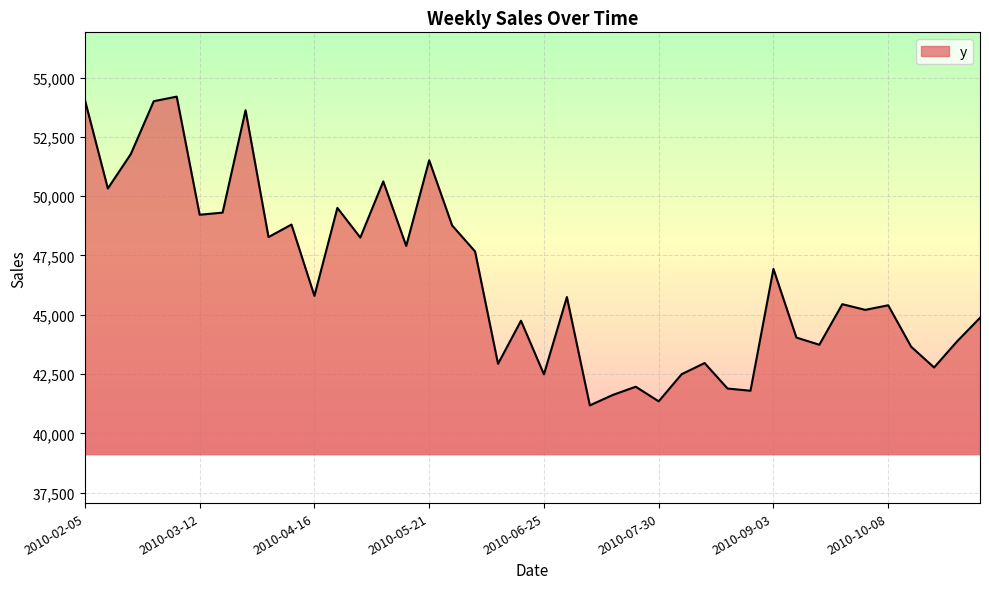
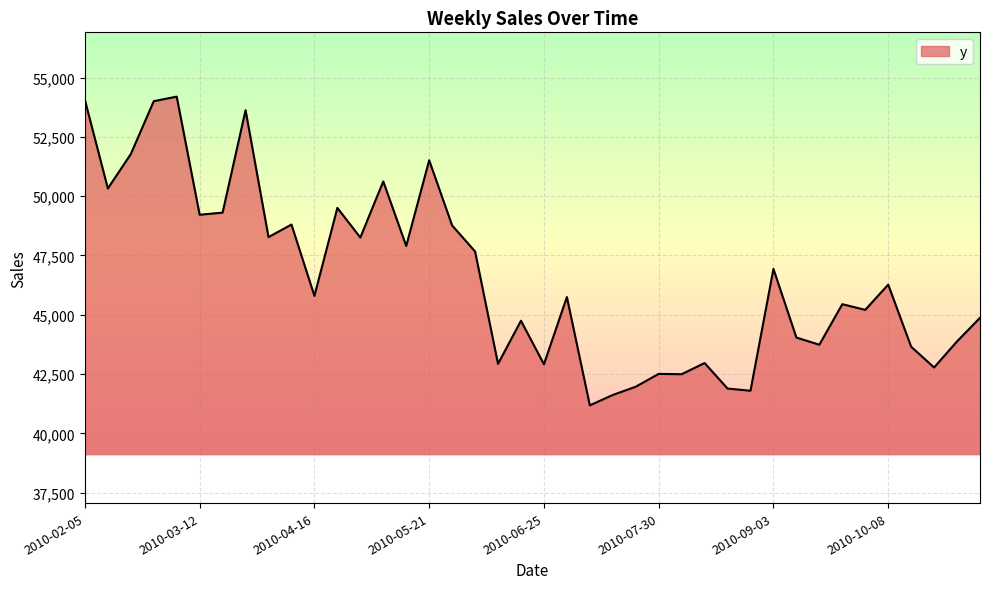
  {
    "2010-02-05": "54,100",
    "2010-03-12": "49,200",
    "2010-04-16": "45,800",
    "2010-05-21": "51,500",
-   "2010-06-25": "42,500",
-   "2010-07-30": "41,400",
+   "2010-06-25": "42,900",
+   "2010-07-30": "42,500",
    "2010-09-03": "46,900",
-   "2010-10-08": "45,400"
+   "2010-10-08": "46,300"
  }
